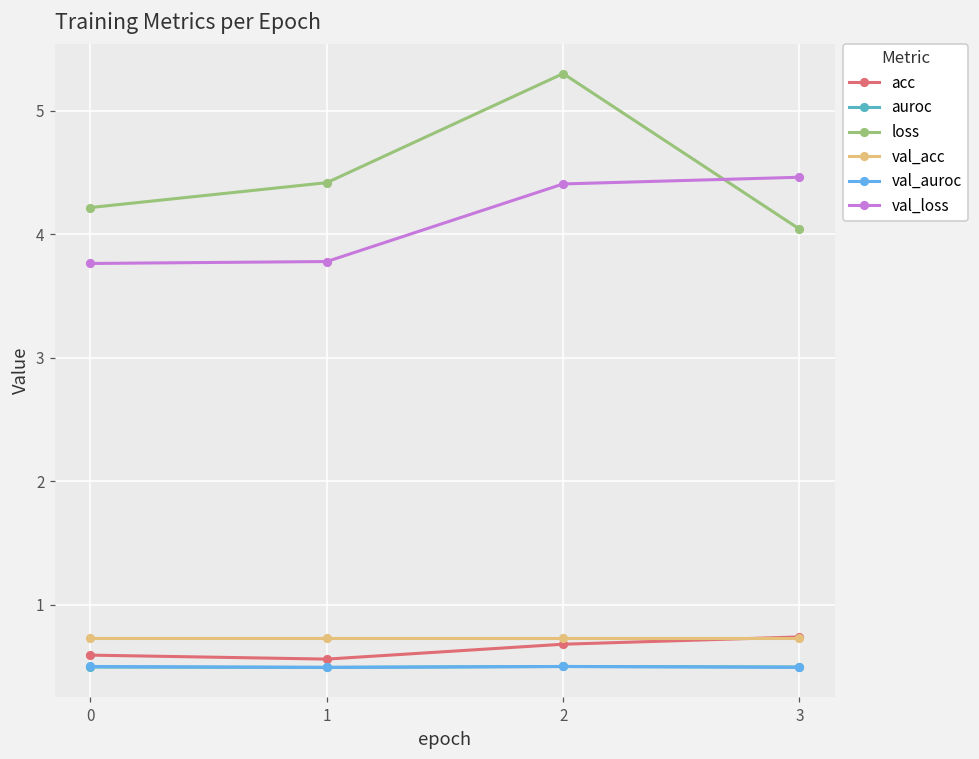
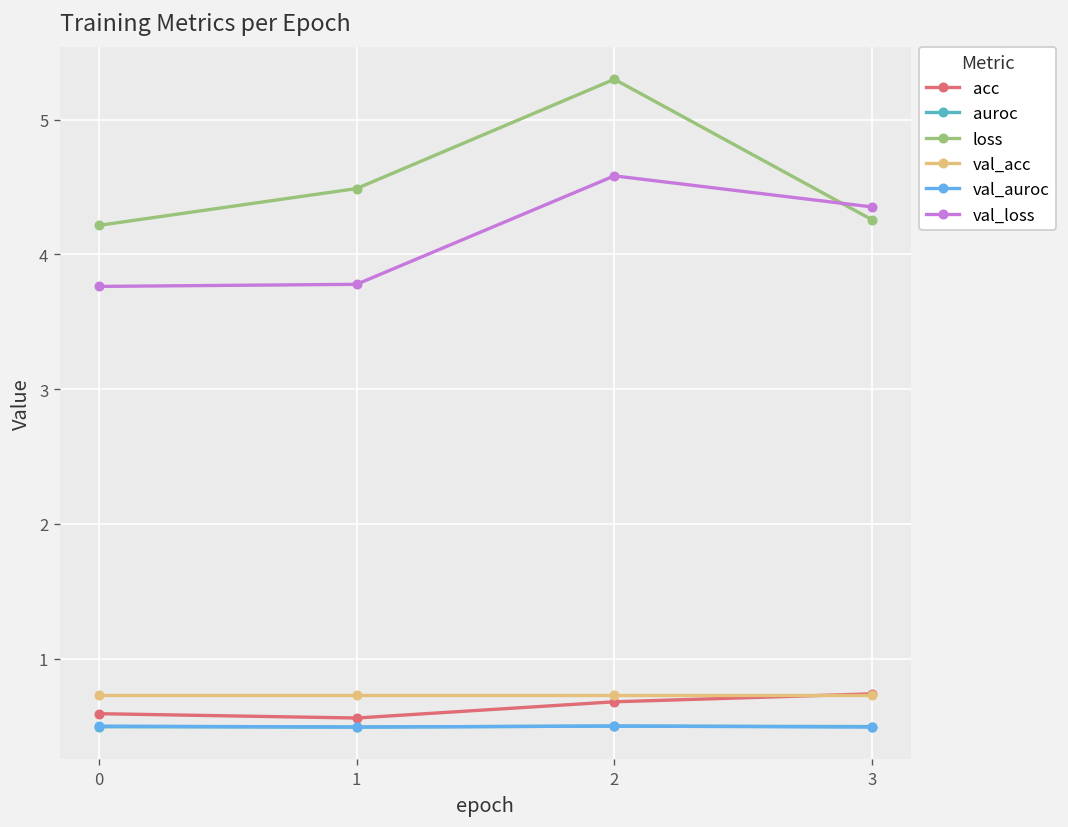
  {
    "acc": {
      "0": 0.59,
      "1": 0.56,
      "2": 0.68
    },
    "loss": {
      "0": 4.22,
-     "1": 4.42,
+     "1": 4.49,
      "2": 5.30,
-     "3": 4.04
+     "3": 4.26
    },
    "val_acc": {
      "0": 0.73,
      "1": 0.73,
      "2": 0.73
    },
    "val_loss": {
      "0": 3.76,
      "1": 3.78,
-     "2": 4.41,
-     "3": 4.46
+     "2": 4.58,
+     "3": 4.35
    }
  }
